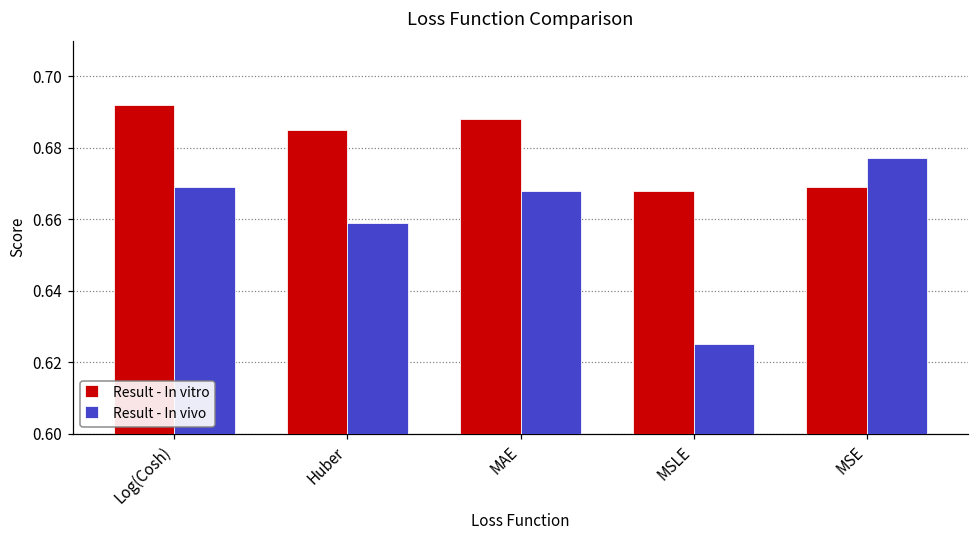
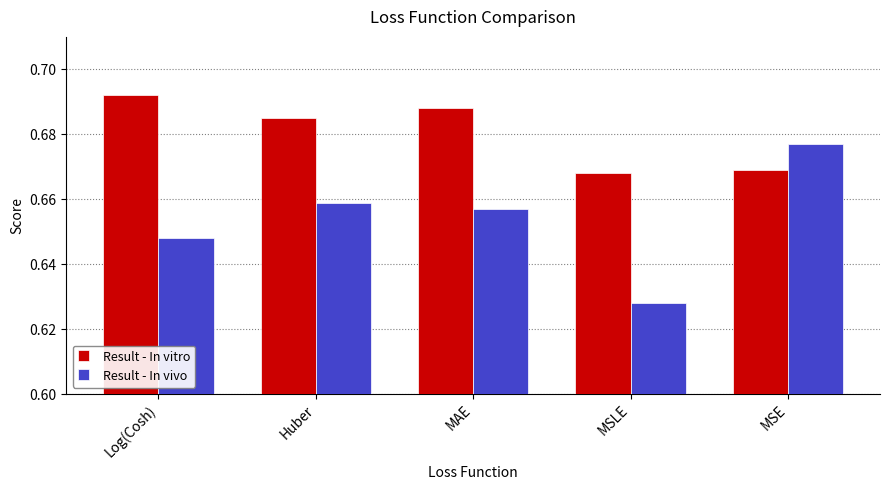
  {
    "Result - In vitro": {
      "Log(Cosh)": 0.692,
      "Huber": 0.685,
      "MAE": 0.688,
      "MSLE": 0.668,
      "MSE": 0.669
    },
    "Result - In vivo": {
-     "Log(Cosh)": 0.669,
+     "Log(Cosh)": 0.648,
      "Huber": 0.659,
-     "MAE": 0.668,
-     "MSLE": 0.625,
+     "MAE": 0.657,
+     "MSLE": 0.628,
      "MSE": 0.677
    }
  }
